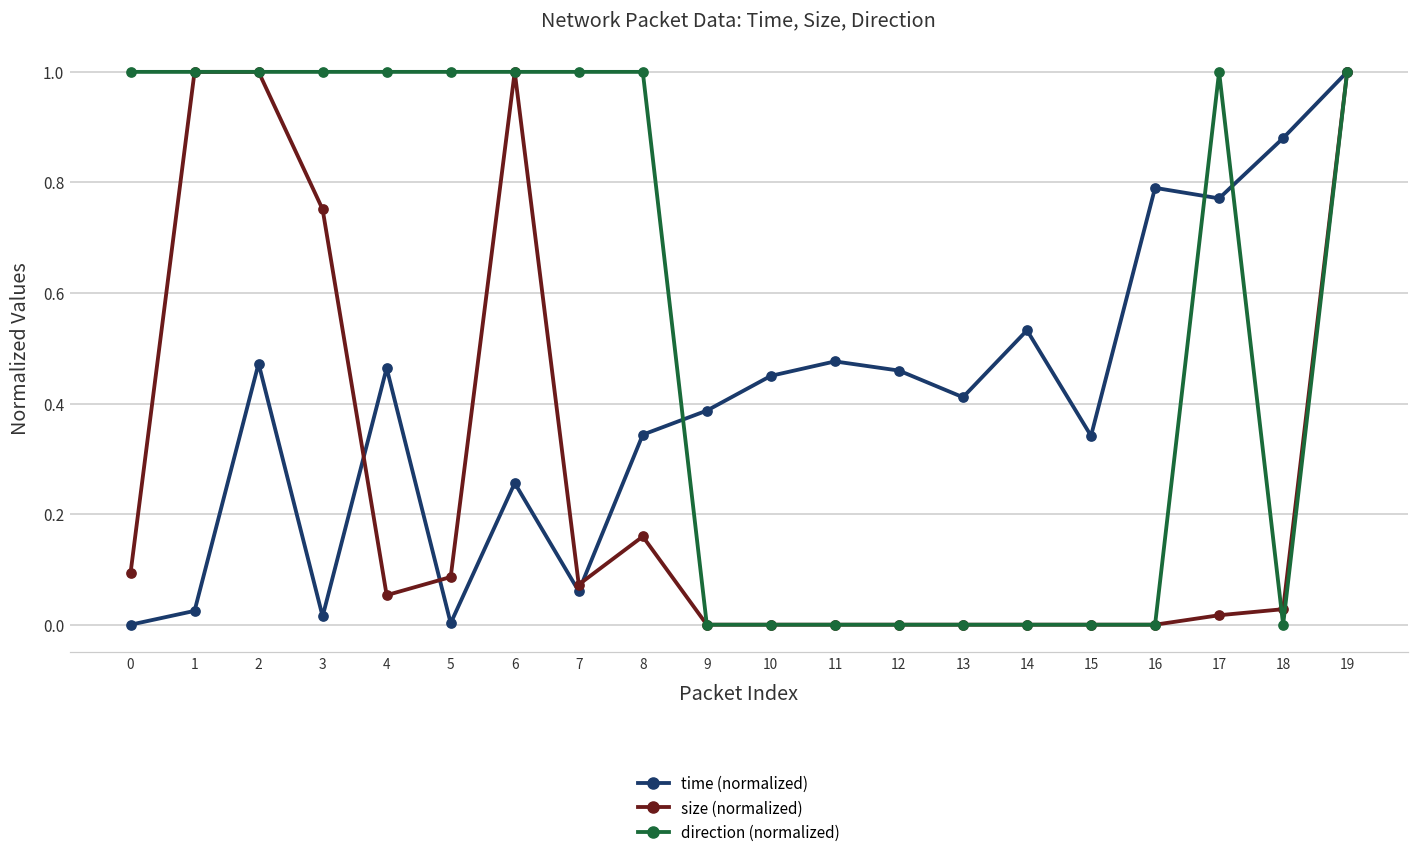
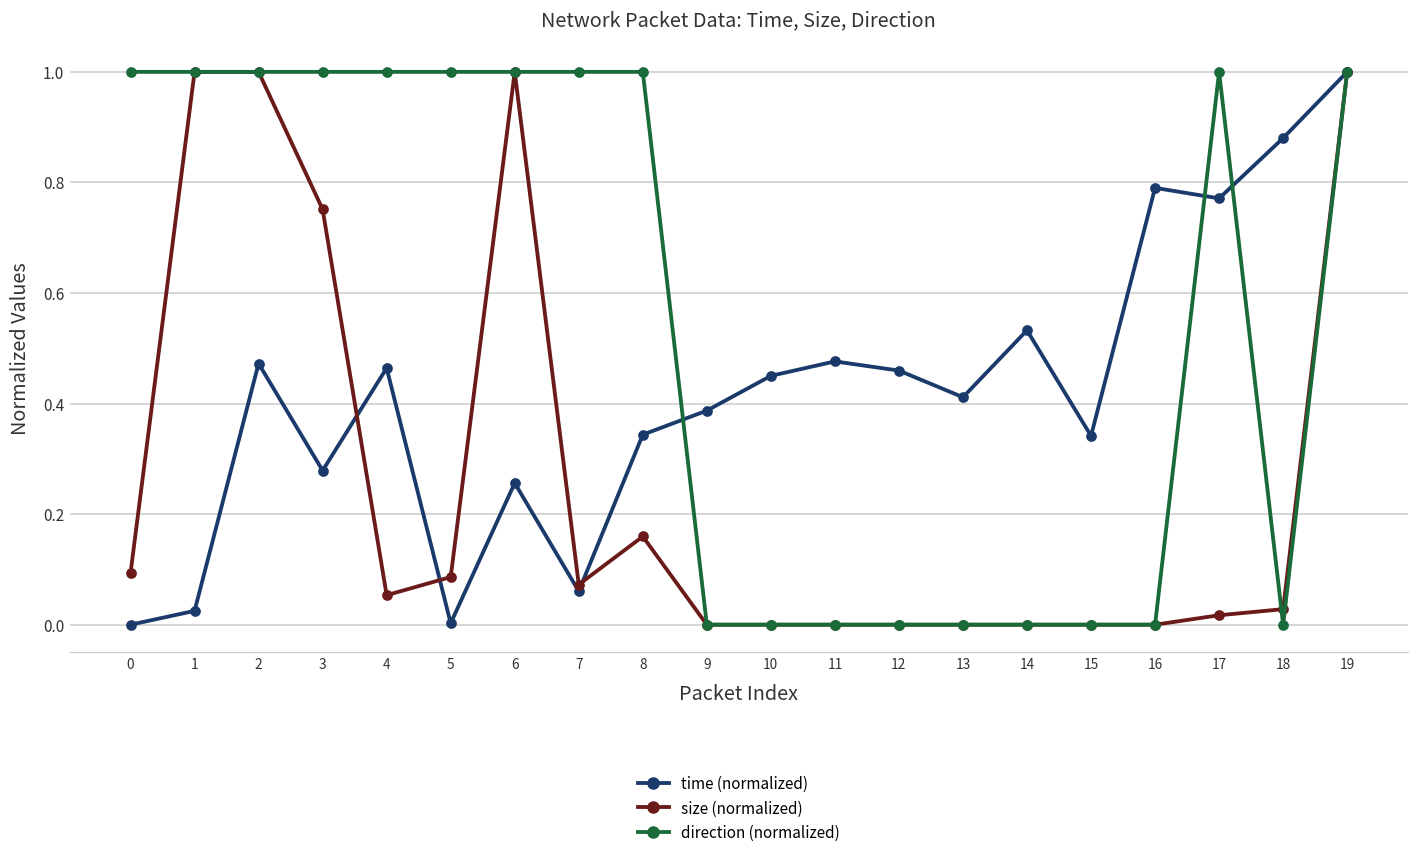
  {
    "time (normalized)": {
      "0": 0.00,
      "1": 0.03,
      "2": 0.47,
-     "3": 0.01,
+     "3": 0.28,
      "4": 0.46,
      "5": 0.00,
      "6": 0.26,
      "7": 0.06,
      "8": 0.34,
      "9": 0.39,
      "10": 0.45,
      "11": 0.48,
      "12": 0.46,
      "13": 0.41,
      "14": 0.53,
      "15": 0.34,
      "16": 0.79,
      "17": 0.77,
      "18": 0.88
    },
    "size (normalized)": {
      "0": 0.09,
      "3": 0.75,
      "4": 0.05,
      "5": 0.09,
      "7": 0.07,
      "8": 0.16,
      "17": 0.02,
      "18": 0.03
    },
    "direction (normalized)": {
      "0": 1.00,
      "3": 1.00,
      "4": 1.00,
      "5": 1.00,
      "7": 1.00,
      "8": 1.00,
      "17": 1.00,
      "18": 0.00
    }
  }
